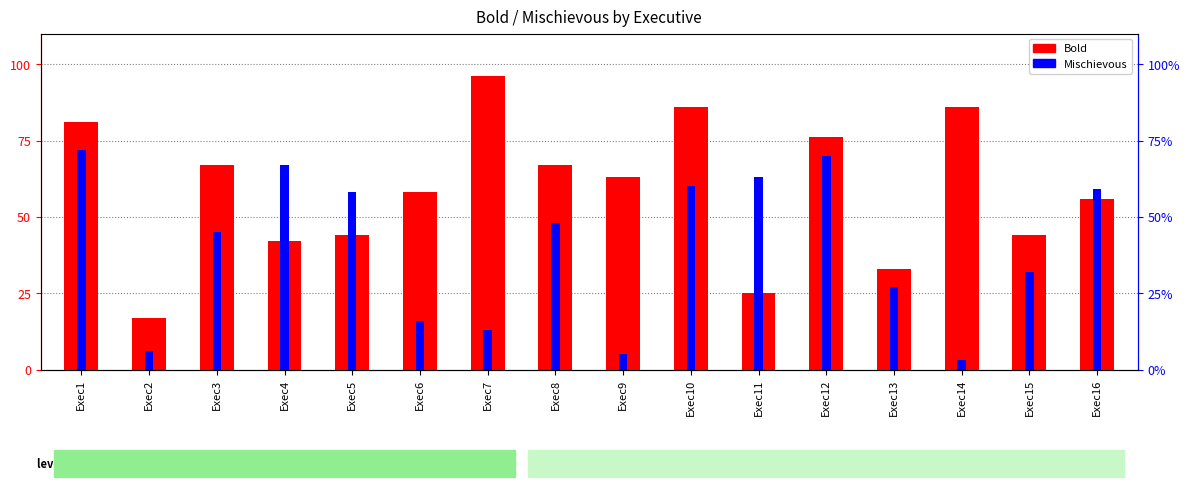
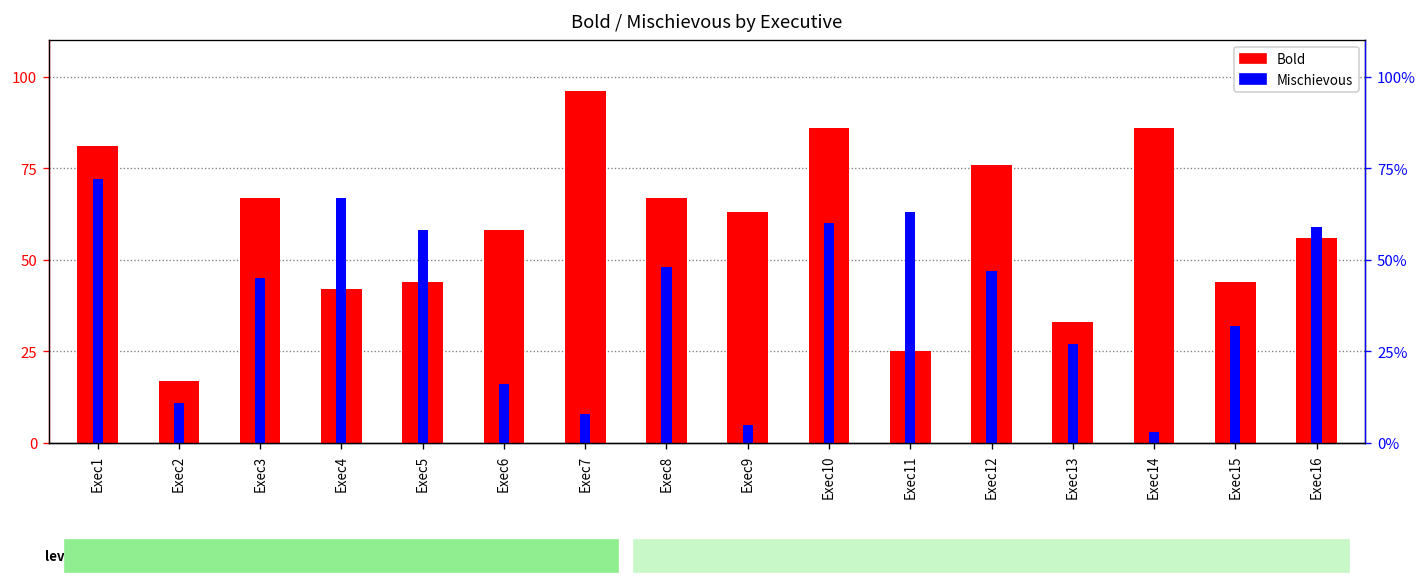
  {
    "Bold": {
      "Exec1": 81,
      "Exec2": 17,
      "Exec3": 67,
      "Exec6": 58,
      "Exec7": 96,
      "Exec8": 67,
      "Exec9": 63,
      "Exec10": 86,
      "Exec12": 76,
      "Exec13": 33,
      "Exec14": 86,
      "Exec15": 44
    },
    "Mischievous": {
-     "Exec2": 6,
+     "Exec2": 11,
      "Exec4": 67,
      "Exec5": 58,
-     "Exec7": 13,
+     "Exec7": 8,
      "Exec11": 63,
-     "Exec12": 70,
+     "Exec12": 47,
      "Exec16": 59
    }
  }
